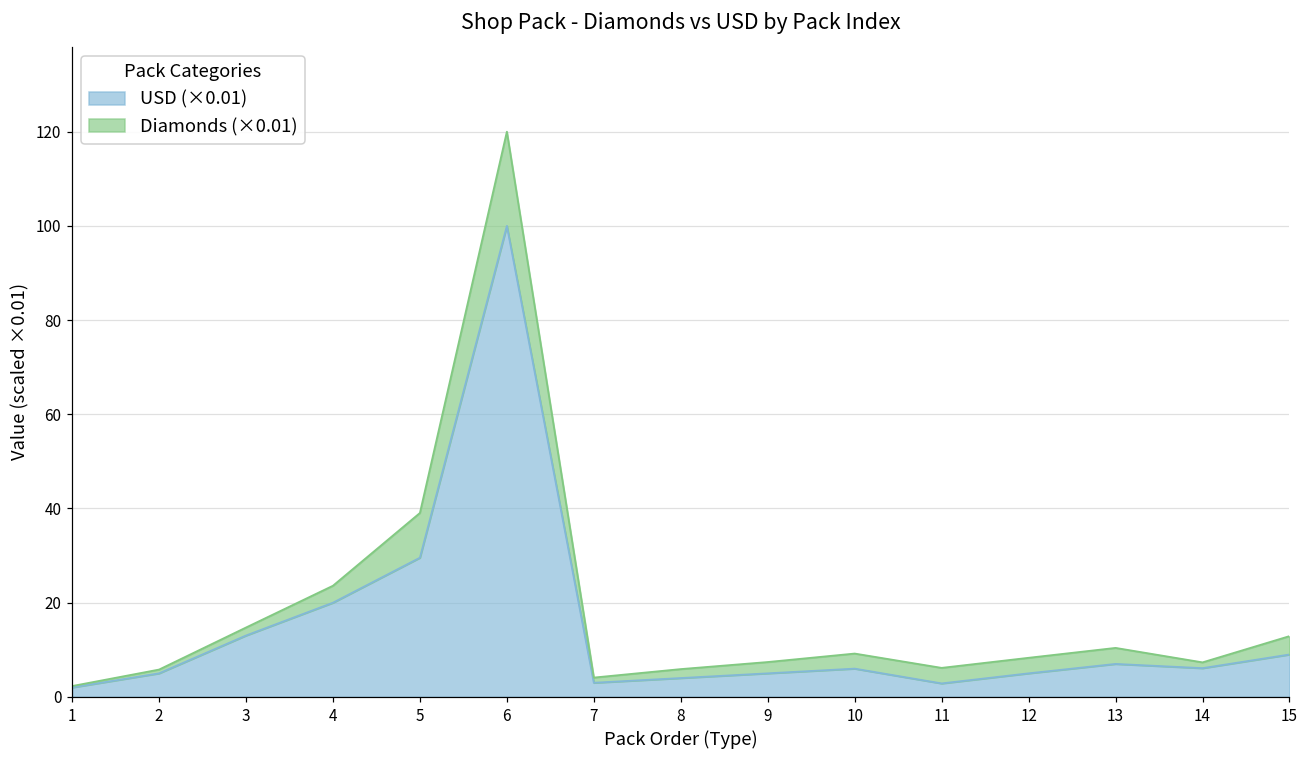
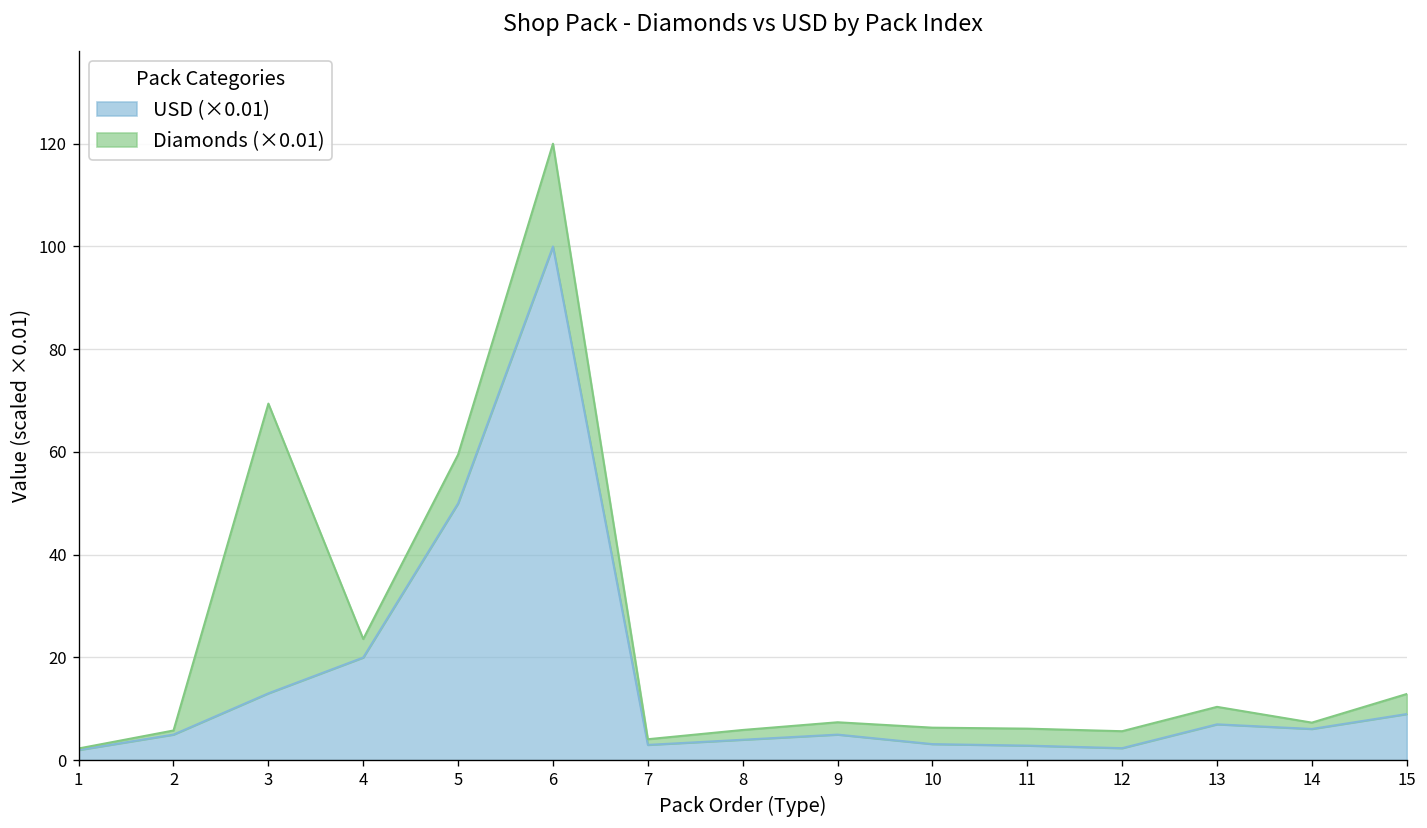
  {
    "USD (×0.01)": {
      "2": 5,
      "3": 13,
      "4": 20,
-     "5": 30,
+     "5": 50,
      "6": 100,
      "7": 3,
      "8": 4,
      "9": 5,
-     "10": 6,
+     "10": 3,
      "11": 3,
-     "12": 5,
+     "12": 2,
      "13": 7,
      "14": 6,
      "15": 9
    },
    "Diamonds (×0.01)": {
      "2": 1,
-     "3": 2,
+     "3": 56,
      "4": 4,
      "5": 10,
      "6": 20,
      "7": 1,
      "8": 2,
      "9": 2,
      "10": 3,
      "11": 3,
      "12": 3,
      "13": 3,
      "14": 1,
      "15": 4
    }
  }
